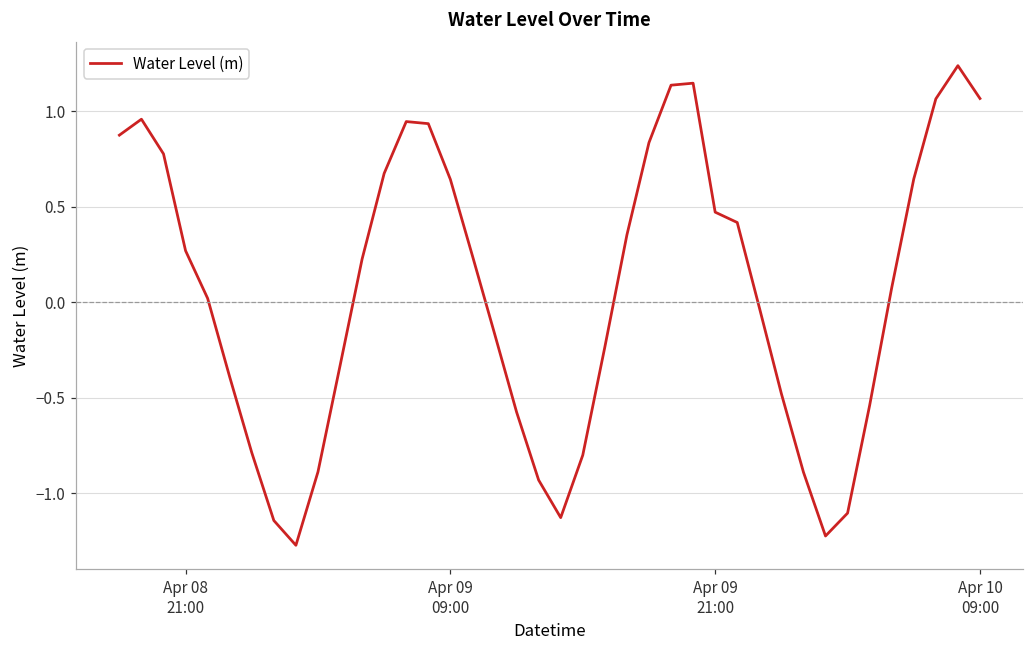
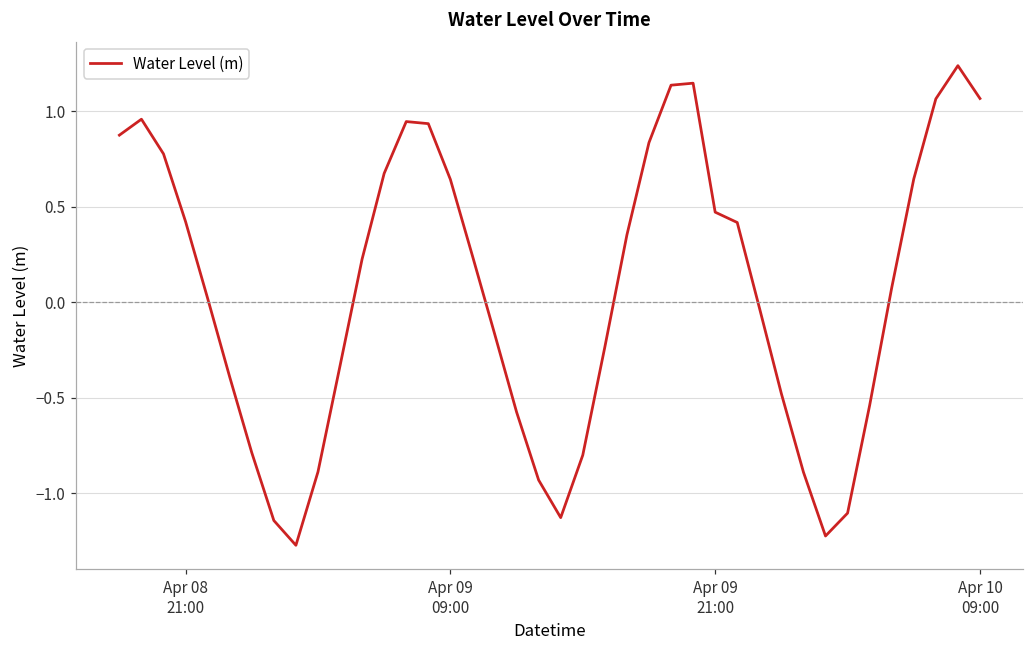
  {
-   "Apr 08 21:00": 0.27,
+   "Apr 08 21:00": 0.42,
    "Apr 09 09:00": 0.64,
    "Apr 09 21:00": 0.47,
    "Apr 10 09:00": 1.07
  }
